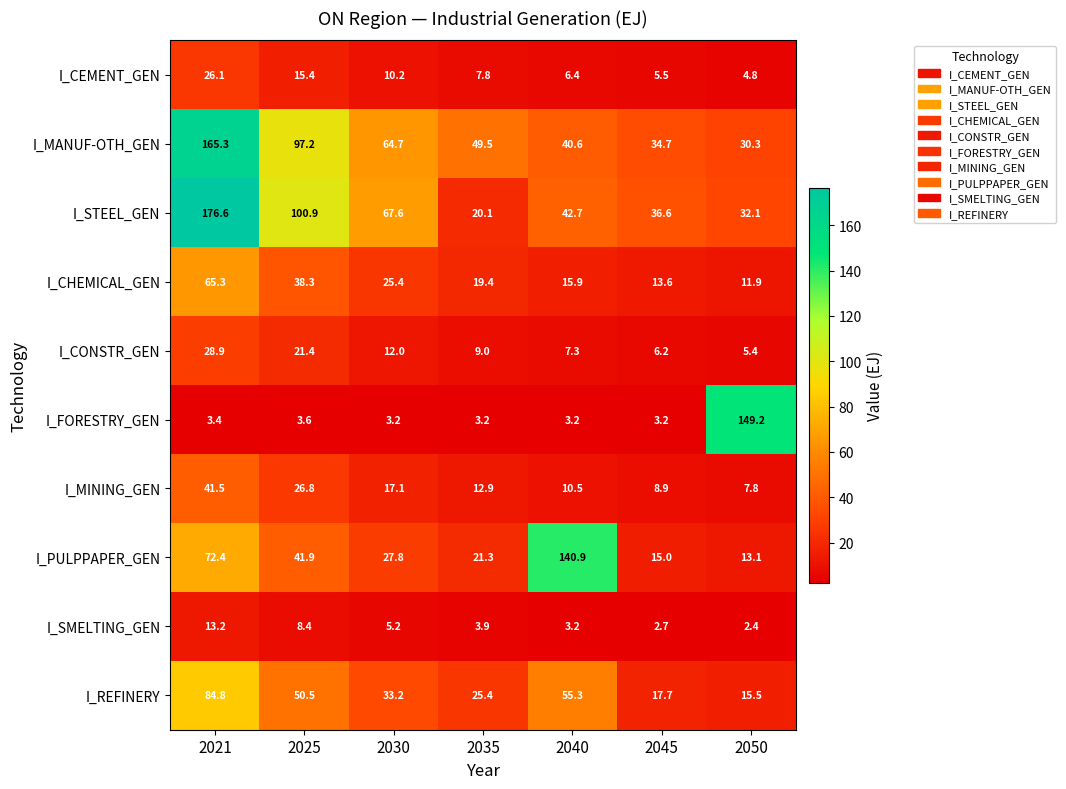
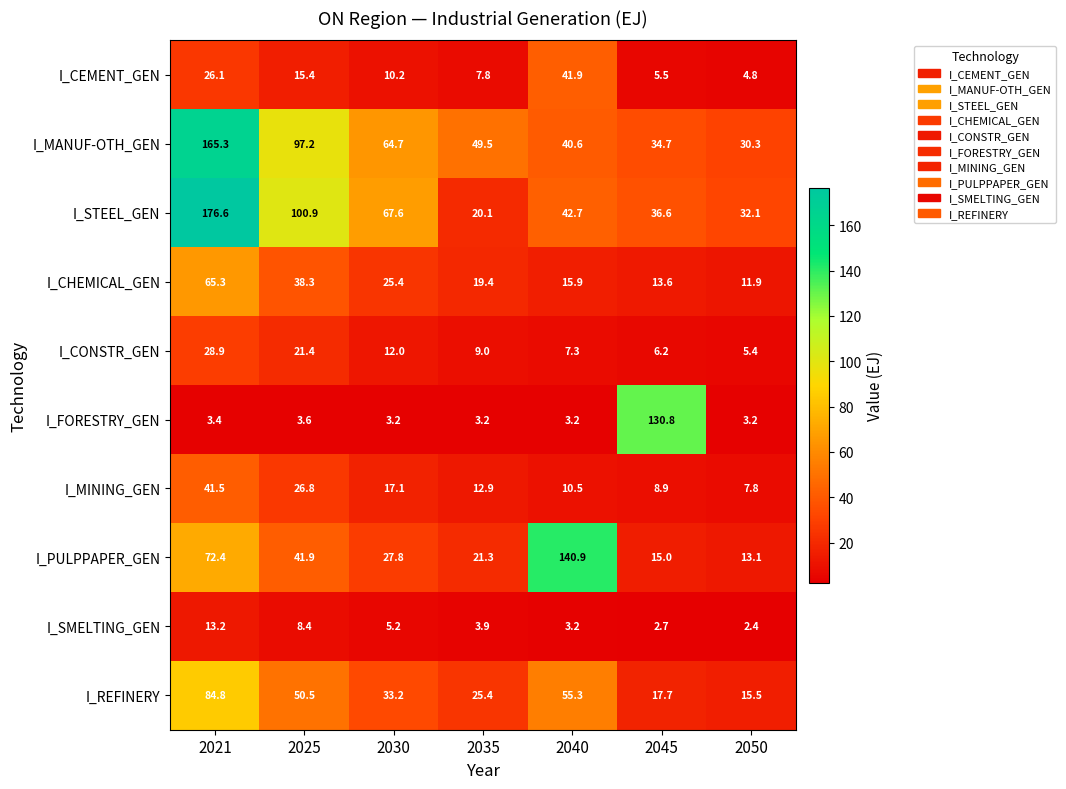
  {
    "I_CEMENT_GEN": {
      "2021": 26.1,
      "2025": 15.4,
      "2030": 10.2,
      "2035": 7.8,
-     "2040": 6.4,
+     "2040": 41.9,
      "2045": 5.5,
      "2050": 4.8
    },
    "I_MANUF-OTH_GEN": {
      "2021": 165.3,
      "2025": 97.2,
      "2030": 64.7,
      "2035": 49.5,
      "2040": 40.6,
      "2045": 34.7,
      "2050": 30.3
    },
    "I_STEEL_GEN": {
      "2021": 176.6,
      "2025": 100.9,
      "2030": 67.6,
      "2035": 20.1,
      "2040": 42.7,
      "2045": 36.6,
      "2050": 32.1
    },
    "I_CHEMICAL_GEN": {
      "2021": 65.3,
      "2025": 38.3,
      "2030": 25.4,
      "2035": 19.4,
      "2040": 15.9,
      "2045": 13.6,
      "2050": 11.9
    },
    "I_CONSTR_GEN": {
      "2021": 28.9,
      "2025": 21.4,
      "2030": 12.0,
      "2035": 9.0,
      "2040": 7.3,
      "2045": 6.2,
      "2050": 5.4
    },
    "I_FORESTRY_GEN": {
      "2021": 3.4,
      "2025": 3.6,
      "2030": 3.2,
      "2035": 3.2,
      "2040": 3.2,
-     "2045": 3.2,
-     "2050": 149.2
+     "2045": 130.8,
+     "2050": 3.2
    },
    "I_MINING_GEN": {
      "2021": 41.5,
      "2025": 26.8,
      "2030": 17.1,
      "2035": 12.9,
      "2040": 10.5,
      "2045": 8.9,
      "2050": 7.8
    },
    "I_PULPPAPER_GEN": {
      "2021": 72.4,
      "2025": 41.9,
      "2030": 27.8,
      "2035": 21.3,
      "2040": 140.9,
      "2045": 15.0,
      "2050": 13.1
    },
    "I_SMELTING_GEN": {
      "2021": 13.2,
      "2025": 8.4,
      "2030": 5.2,
      "2035": 3.9,
      "2040": 3.2,
      "2045": 2.7,
      "2050": 2.4
    },
    "I_REFINERY": {
      "2021": 84.8,
      "2025": 50.5,
      "2030": 33.2,
      "2035": 25.4,
      "2040": 55.3,
      "2045": 17.7,
      "2050": 15.5
    }
  }
